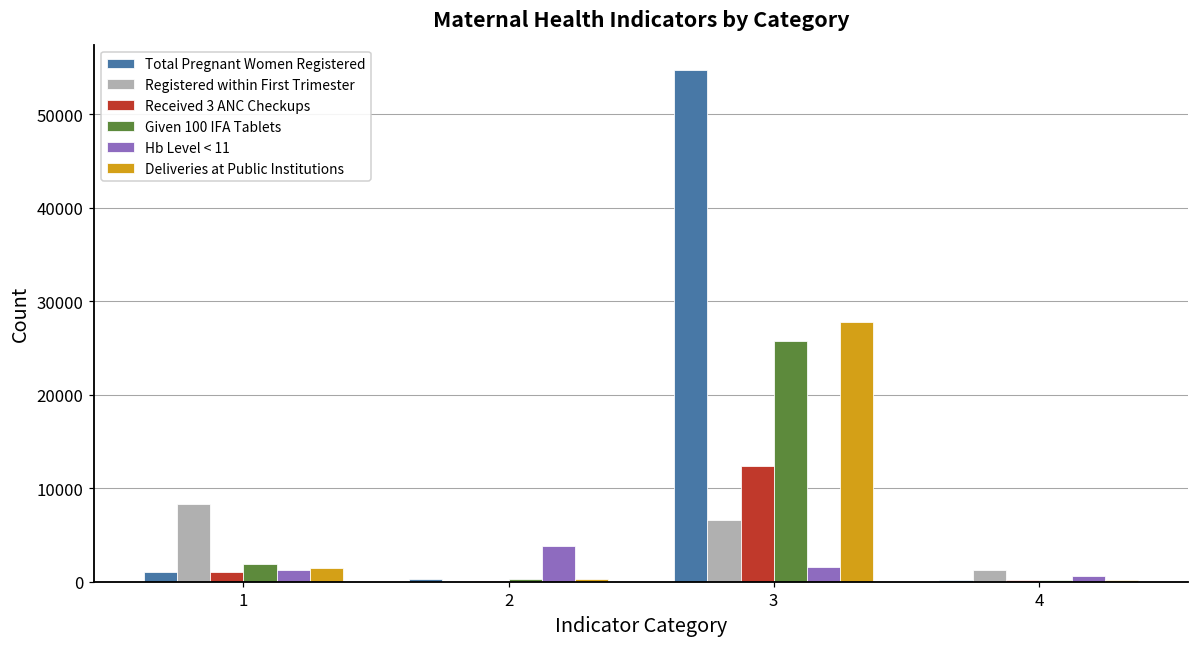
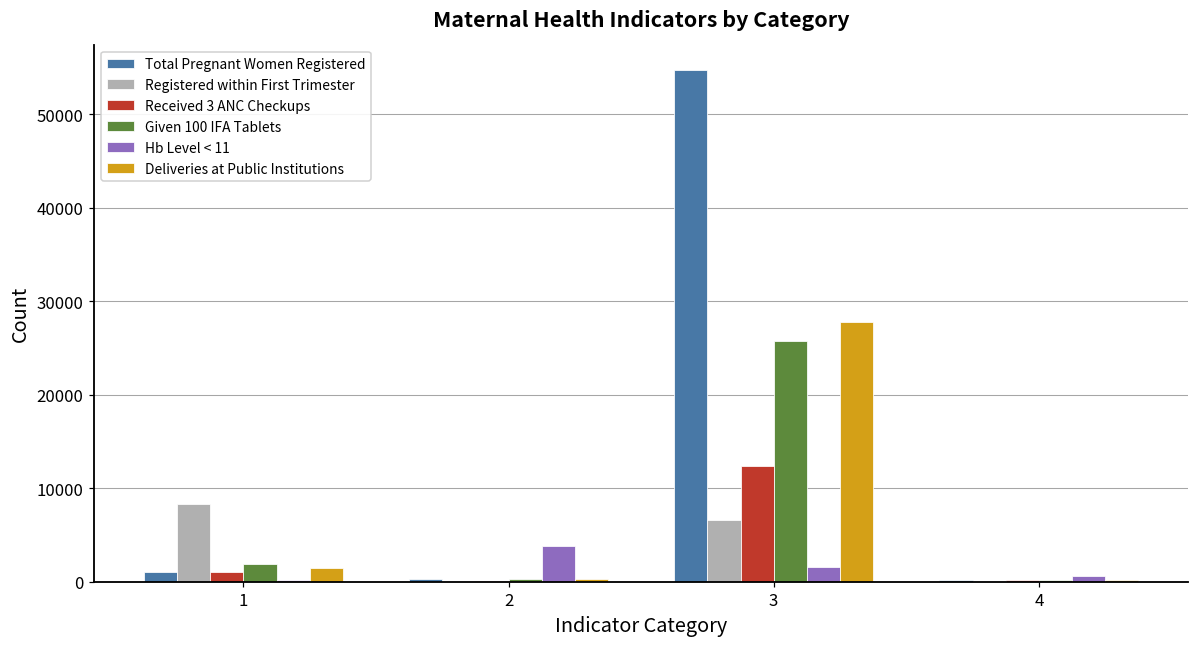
  {
    "Total Pregnant Women Registered": {
      "1": 1000,
      "3": 55000
    },
    "Registered within First Trimester": {
      "1": 8000,
      "3": 7000,
-     "4": 1000
+     "4": 0
    },
    "Received 3 ANC Checkups": {
      "1": 1000,
      "3": 12000
    },
    "Given 100 IFA Tablets": {
      "1": 2000,
      "3": 26000
    },
    "Hb Level < 11": {
-     "1": 1000,
+     "1": 0,
      "2": 4000,
      "3": 2000,
      "4": 1000
    },
    "Deliveries at Public Institutions": {
      "1": 2000,
      "2": 0,
      "3": 28000
    }
  }
